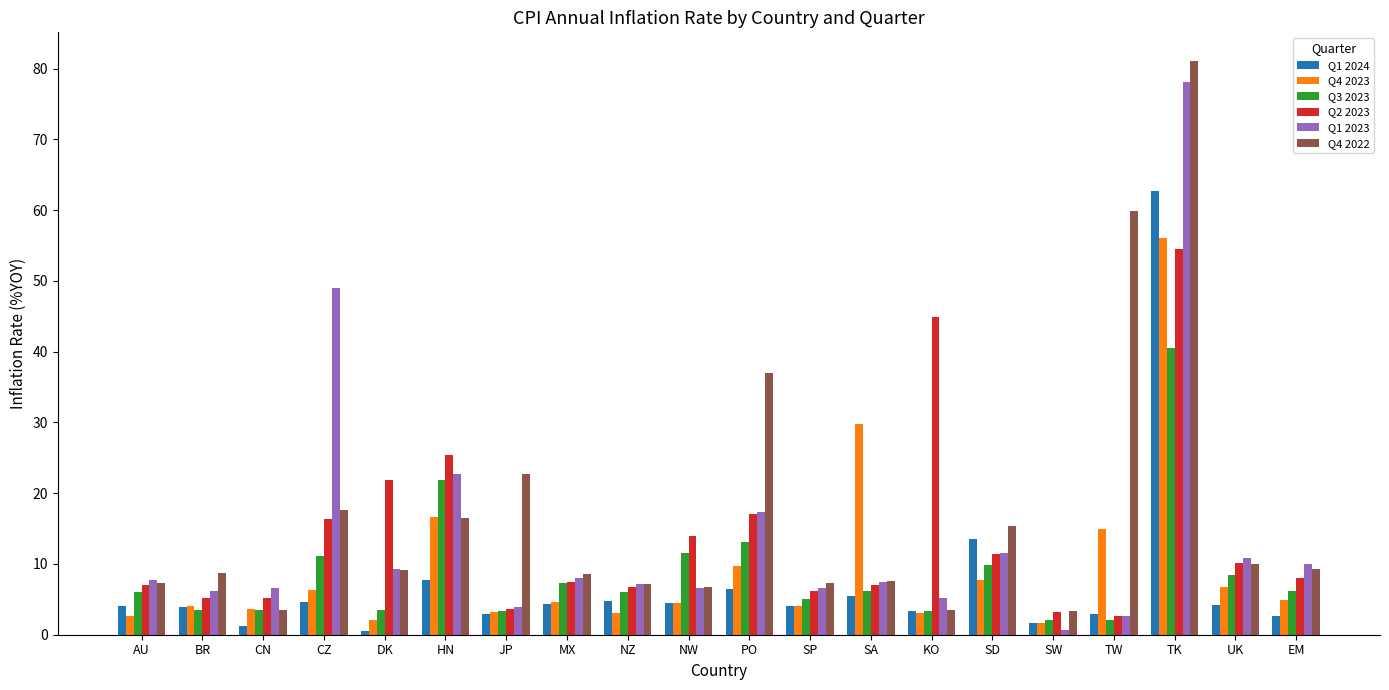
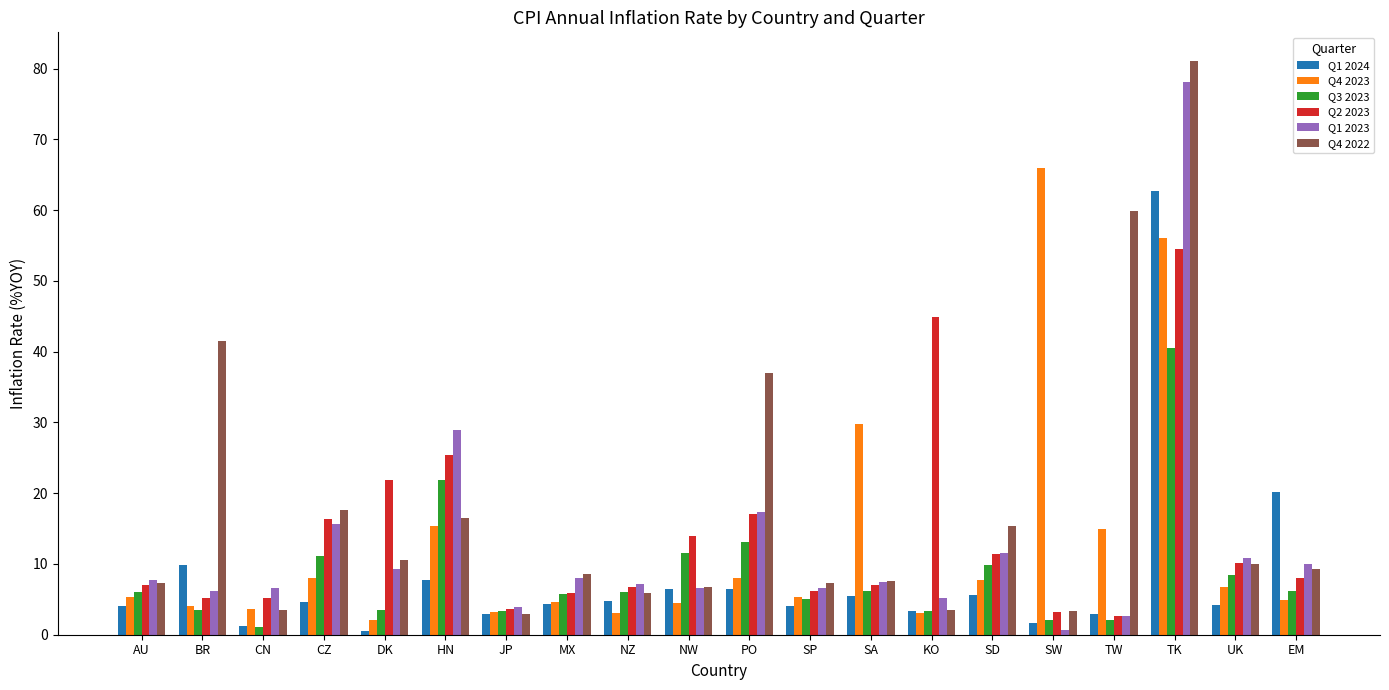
  {
    "Q1 2024": {
      "AU": 4,
-     "BR": 4,
+     "BR": 10,
      "CN": 1,
      "CZ": 5,
      "DK": 0,
      "HN": 8,
      "JP": 3,
      "MX": 4,
      "NZ": 5,
-     "NW": 5,
+     "NW": 6,
      "PO": 6,
      "SP": 4,
      "SA": 6,
      "KO": 3,
-     "SD": 14,
+     "SD": 6,
      "SW": 2,
      "TW": 3,
      "TK": 63,
      "UK": 4,
-     "EM": 3
+     "EM": 20
    },
    "Q4 2023": {
-     "AU": 3,
+     "AU": 5,
      "BR": 4,
      "CN": 4,
-     "CZ": 6,
+     "CZ": 8,
      "DK": 2,
-     "HN": 17,
+     "HN": 15,
      "JP": 3,
      "MX": 5,
      "NZ": 3,
      "NW": 5,
-     "PO": 10,
-     "SP": 4,
+     "PO": 8,
+     "SP": 5,
      "SA": 30,
      "KO": 3,
      "SD": 8,
-     "SW": 2,
+     "SW": 66,
      "TW": 15,
      "TK": 56,
      "UK": 7,
      "EM": 5
    },
    "Q3 2023": {
      "AU": 6,
      "BR": 4,
-     "CN": 4,
+     "CN": 1,
      "CZ": 11,
      "DK": 4,
      "HN": 22,
      "JP": 3,
-     "MX": 7,
+     "MX": 6,
      "NZ": 6,
      "NW": 12,
      "PO": 13,
      "SP": 5,
      "SA": 6,
      "KO": 3,
      "SD": 10,
      "SW": 2,
      "TW": 2,
      "TK": 40,
      "UK": 8,
      "EM": 6
    },
    "Q2 2023": {
      "AU": 7,
      "BR": 5,
      "CN": 5,
      "CZ": 16,
      "DK": 22,
      "HN": 25,
      "JP": 4,
-     "MX": 7,
+     "MX": 6,
      "NZ": 7,
      "NW": 14,
      "PO": 17,
      "SP": 6,
      "SA": 7,
      "KO": 45,
      "SD": 11,
      "SW": 3,
      "TW": 3,
      "TK": 54,
      "UK": 10,
      "EM": 8
    },
    "Q1 2023": {
      "AU": 8,
      "BR": 6,
      "CN": 7,
-     "CZ": 49,
+     "CZ": 16,
      "DK": 9,
-     "HN": 23,
+     "HN": 29,
      "JP": 4,
      "MX": 8,
      "NZ": 7,
      "NW": 7,
      "PO": 17,
      "SP": 7,
      "SA": 7,
      "KO": 5,
      "SD": 12,
      "SW": 1,
      "TW": 3,
      "TK": 78,
      "UK": 11,
      "EM": 10
    },
    "Q4 2022": {
      "AU": 7,
-     "BR": 9,
+     "BR": 41,
      "CN": 3,
      "CZ": 18,
-     "DK": 9,
+     "DK": 10,
      "HN": 16,
-     "JP": 23,
+     "JP": 3,
      "MX": 9,
-     "NZ": 7,
+     "NZ": 6,
      "NW": 7,
      "PO": 37,
      "SP": 7,
      "SA": 8,
      "KO": 4,
      "SD": 15,
      "SW": 3,
      "TW": 60,
      "TK": 81,
      "UK": 10,
      "EM": 9
    }
  }
